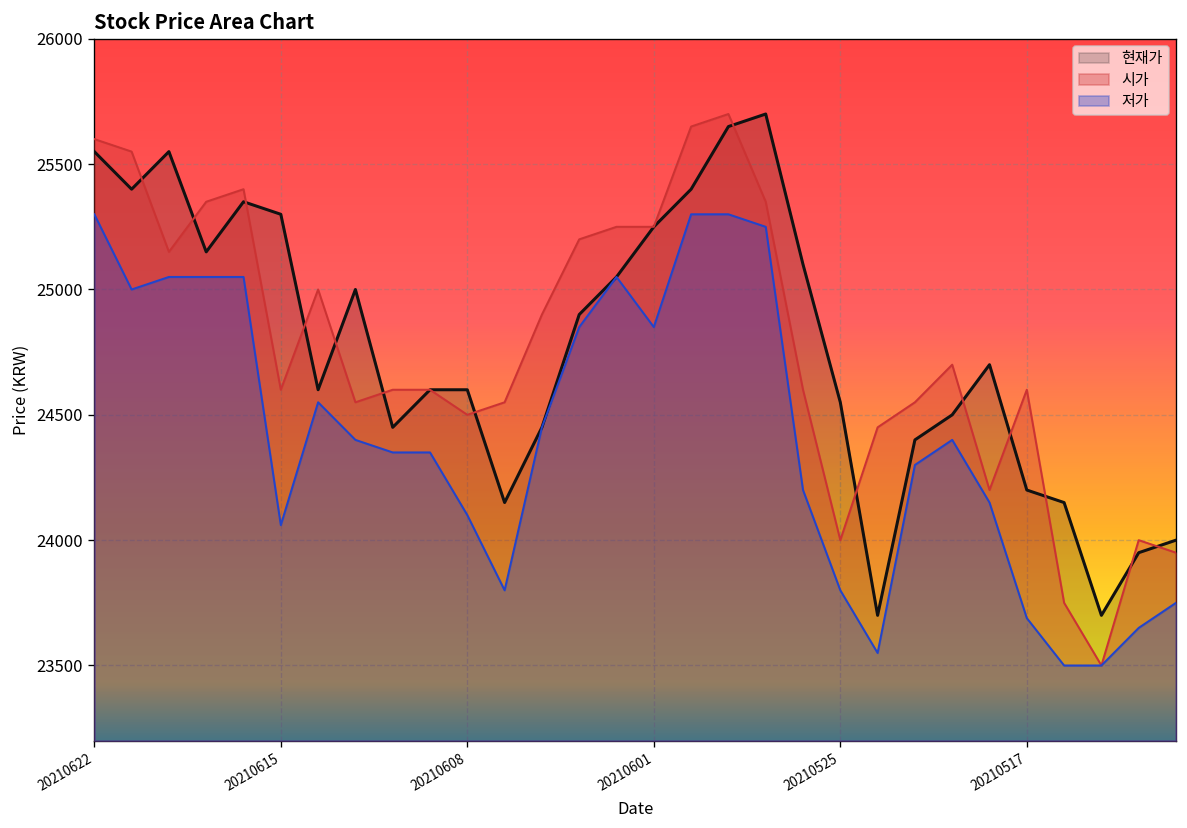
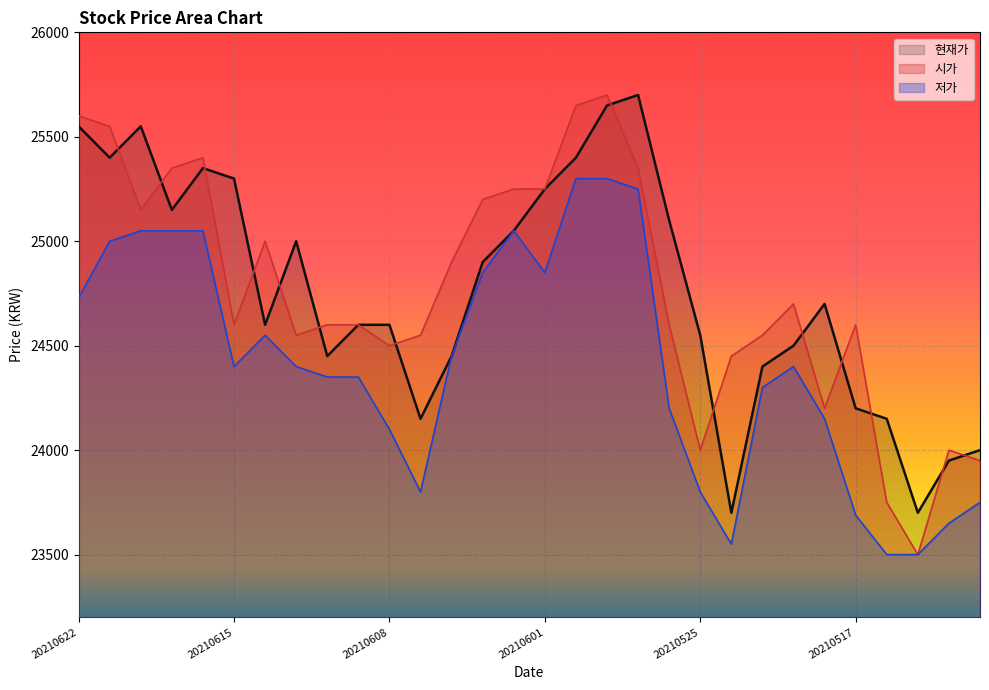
  {
    "현재가": {
      "20210622": 25550,
      "20210615": 25300,
      "20210608": 24600,
      "20210525": 24550,
      "20210517": 24200
    },
    "시가": {
      "20210622": 25600,
      "20210615": 24600,
      "20210608": 24500,
      "20210525": 24000,
      "20210517": 24600
    },
    "저가": {
-     "20210622": 25300,
-     "20210615": 24060,
+     "20210622": 24730,
+     "20210615": 24400,
      "20210608": 24100,
      "20210601": 24850,
      "20210525": 23800,
      "20210517": 23690
    }
  }
